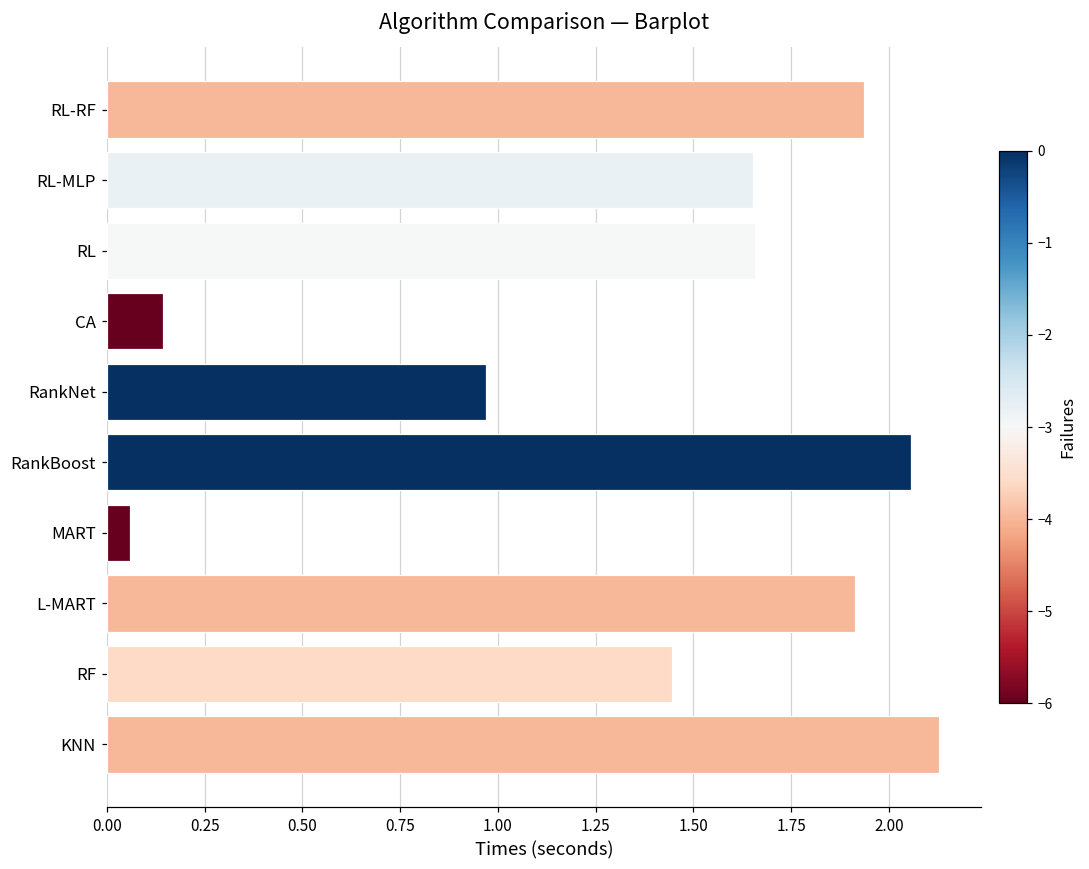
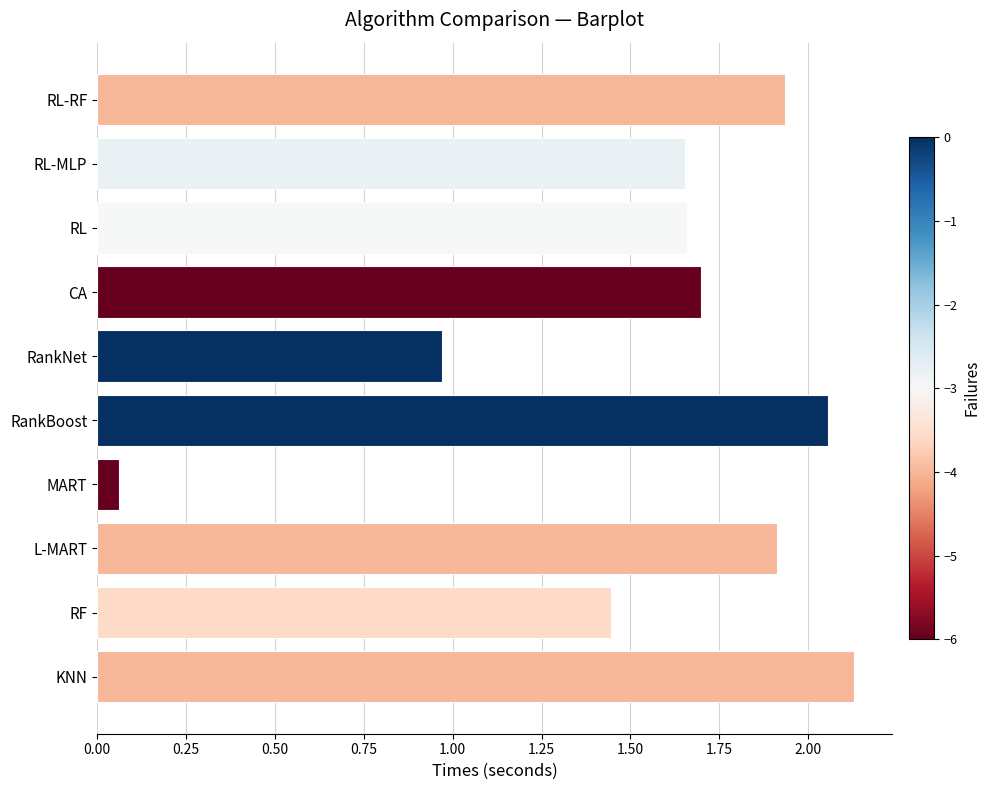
  {
    "RL-RF": 1.94,
    "RL-MLP": 1.65,
    "RL": 1.66,
-   "CA": 0.14,
+   "CA": 1.70,
    "RankNet": 0.97,
    "RankBoost": 2.06,
    "MART": 0.06,
    "L-MART": 1.91,
    "RF": 1.45,
    "KNN": 2.13
  }
